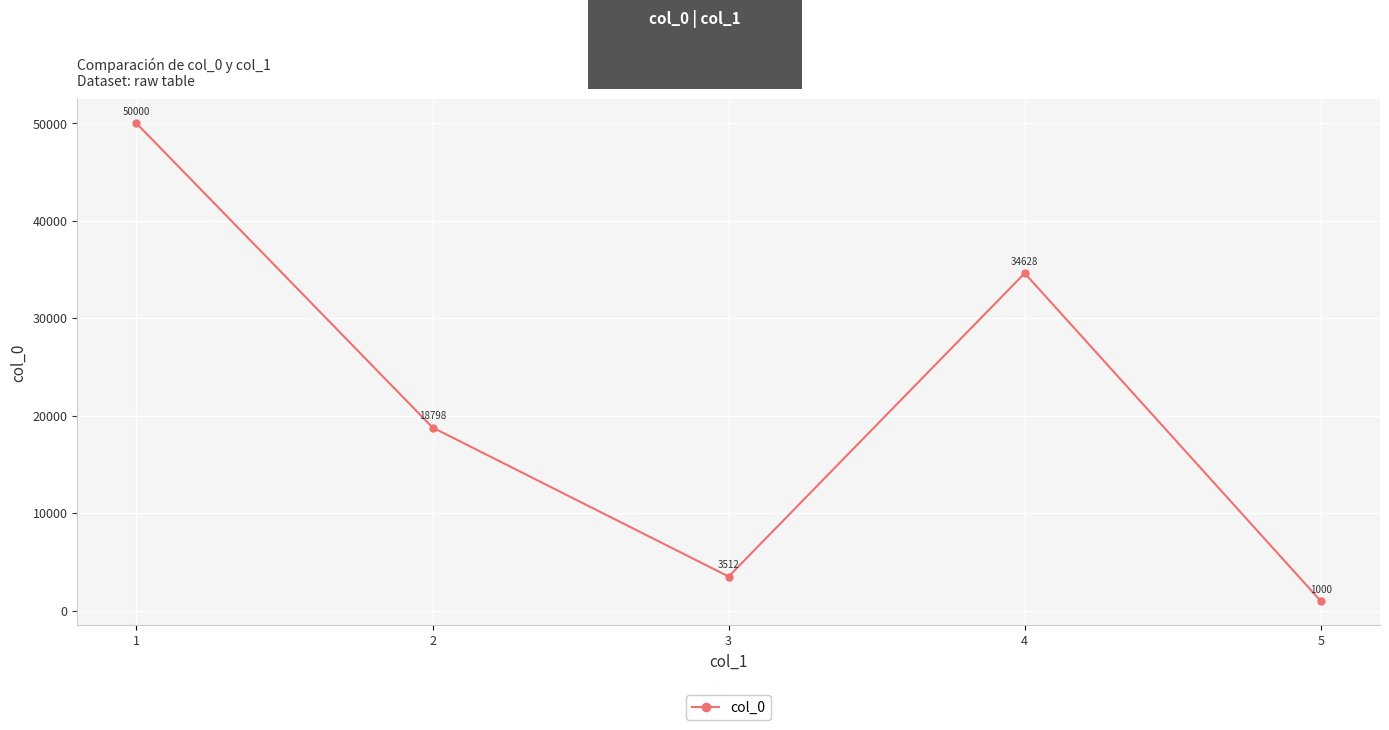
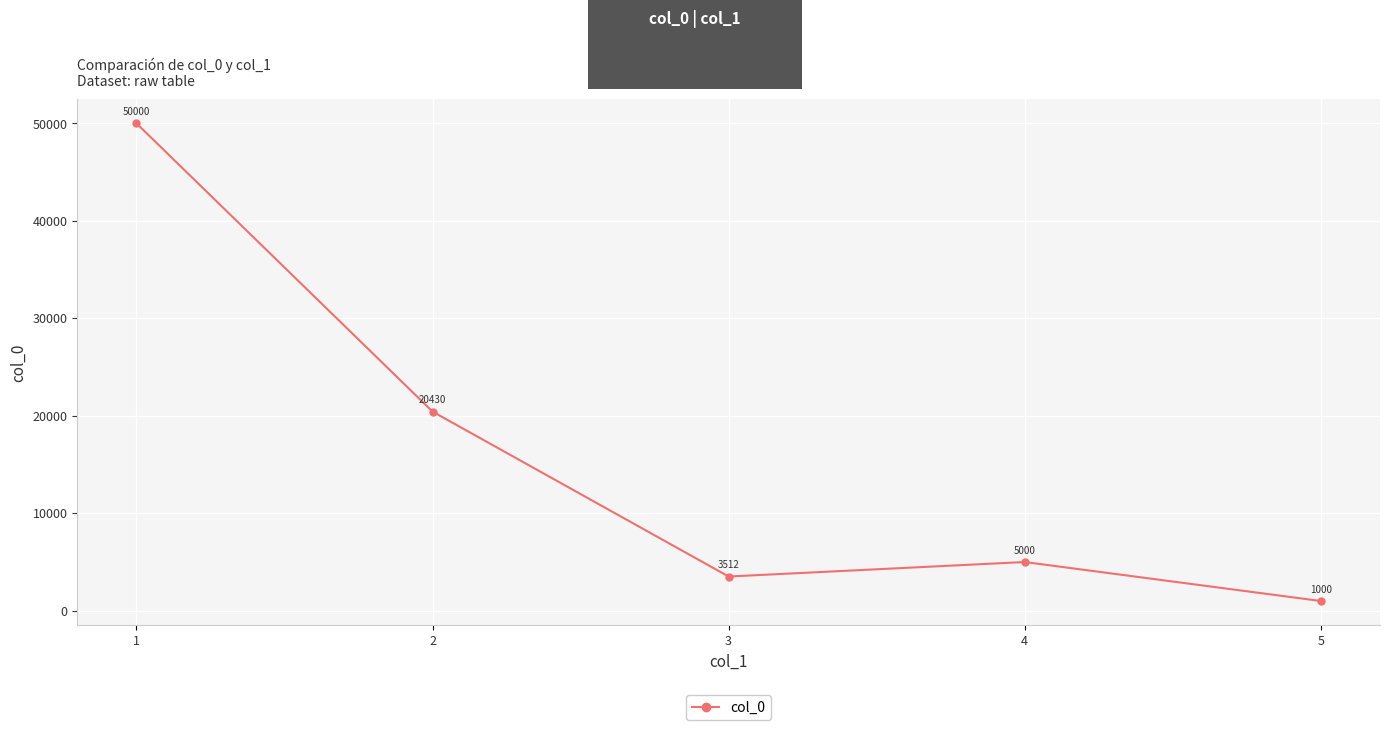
  {
    "1": 50000,
-   "2": 18798,
+   "2": 20430,
    "3": 3512,
-   "4": 34628,
+   "4": 5000,
    "5": 1000
  }
